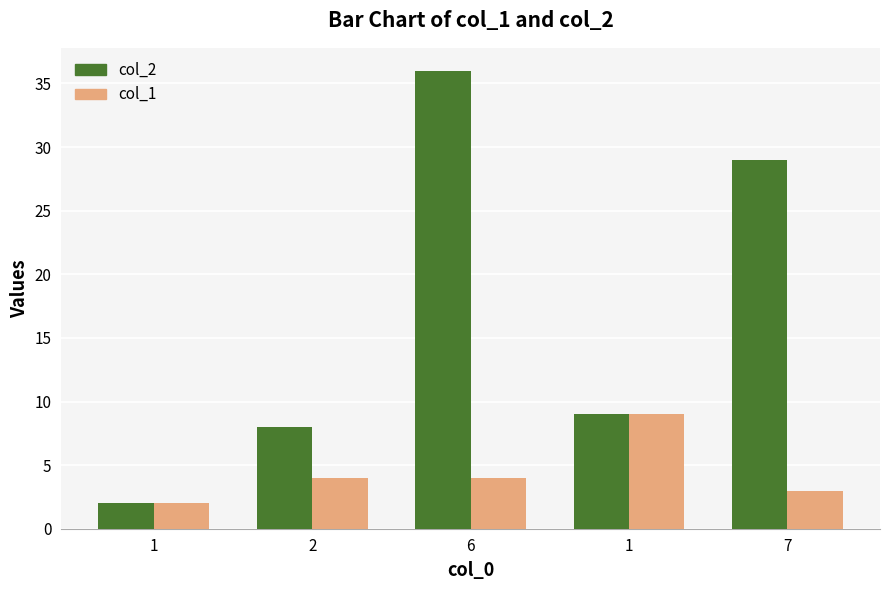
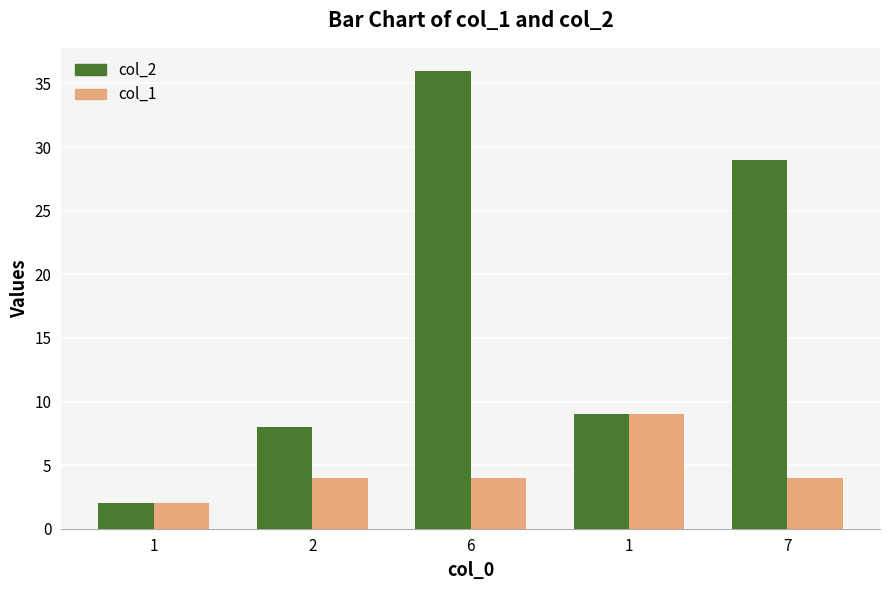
  {
    "col_2": {
      "2": 8,
      "6": 36,
      "7": 29
    },
    "col_1": {
      "2": 4,
      "6": 4,
-     "7": 3
+     "7": 4
    }
  }
